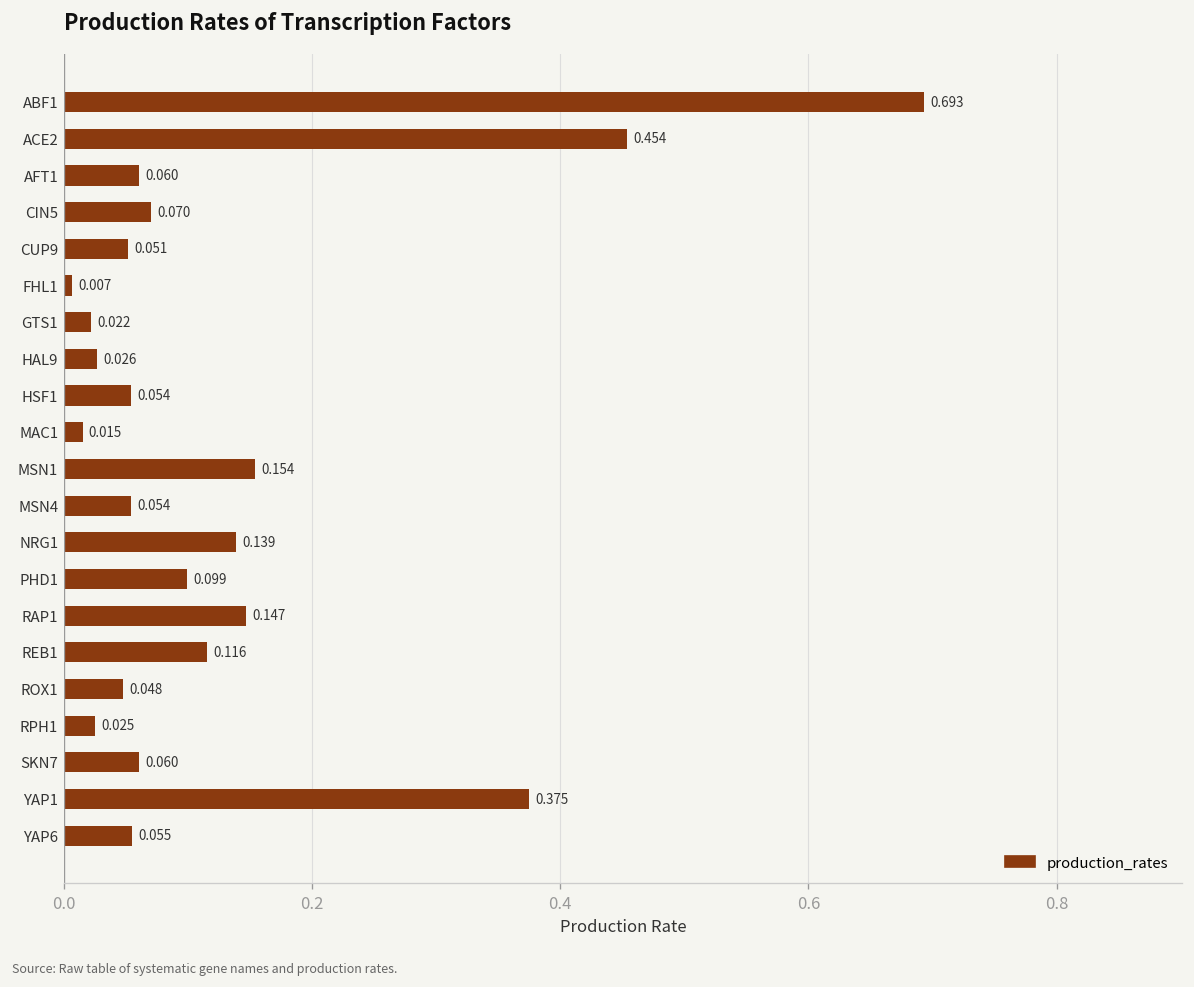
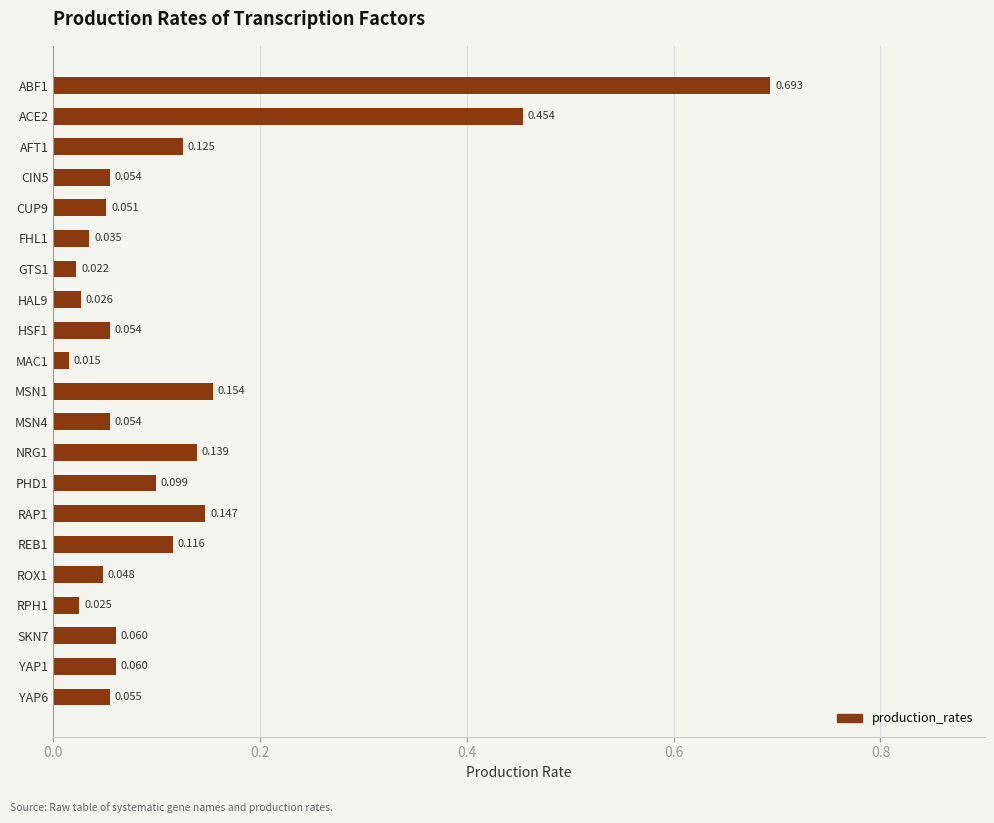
  {
    "ABF1": 0.693,
    "ACE2": 0.454,
-   "AFT1": 0.060,
-   "CIN5": 0.070,
+   "AFT1": 0.125,
+   "CIN5": 0.054,
    "CUP9": 0.051,
-   "FHL1": 0.007,
+   "FHL1": 0.035,
    "GTS1": 0.022,
    "HAL9": 0.026,
    "HSF1": 0.054,
    "MAC1": 0.015,
    "MSN1": 0.154,
    "MSN4": 0.054,
    "NRG1": 0.139,
    "PHD1": 0.099,
    "RAP1": 0.147,
    "REB1": 0.116,
    "ROX1": 0.048,
    "RPH1": 0.025,
    "SKN7": 0.060,
-   "YAP1": 0.375,
+   "YAP1": 0.060,
    "YAP6": 0.055
  }
